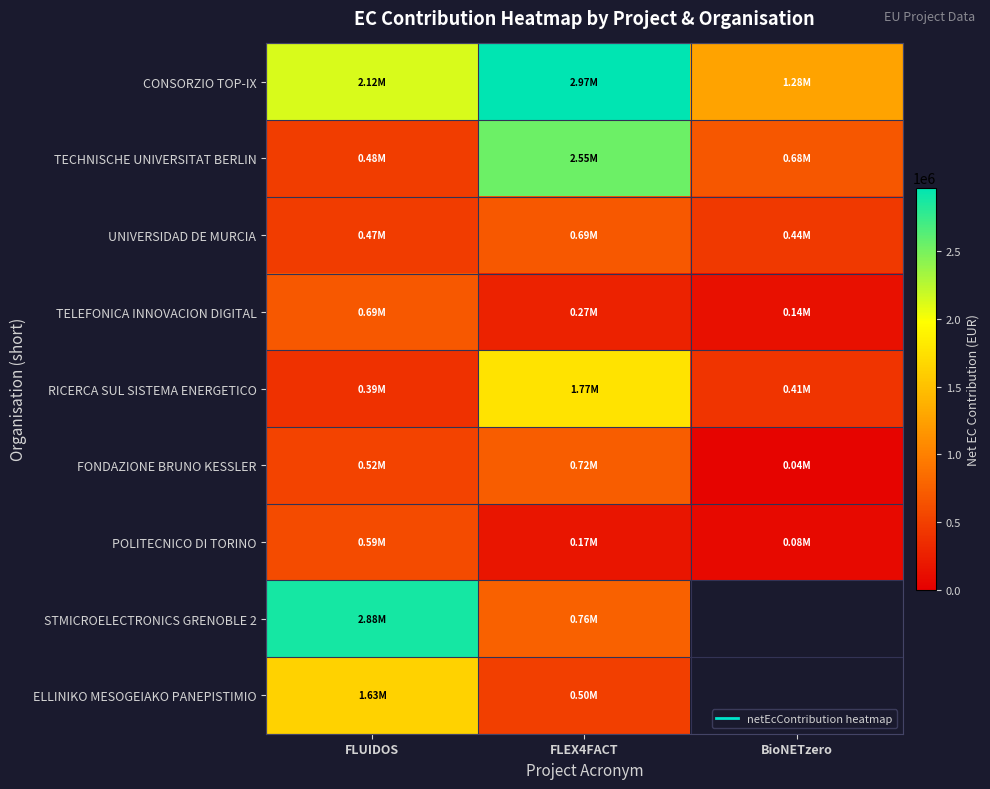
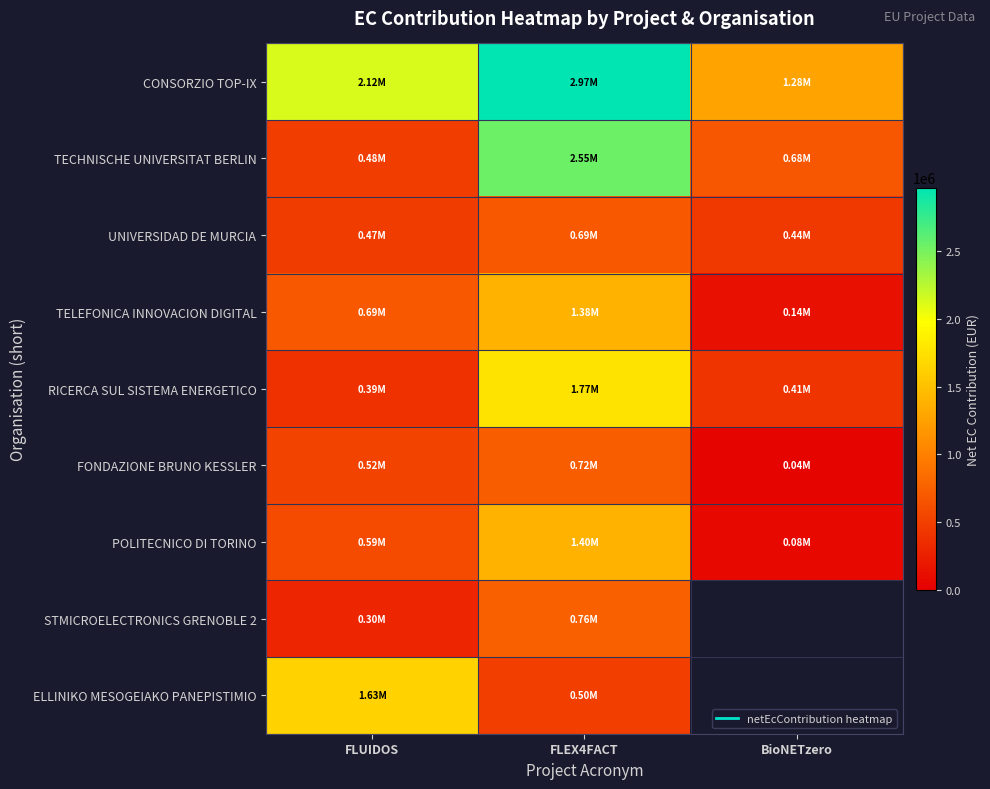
  {
    "CONSORZIO TOP-IX": {
      "FLUIDOS": "2.12M",
      "FLEX4FACT": "2.97M",
      "BioNETzero": "1.28M"
    },
    "TECHNISCHE UNIVERSITAT BERLIN": {
      "FLUIDOS": "0.48M",
      "FLEX4FACT": "2.55M",
      "BioNETzero": "0.68M"
    },
    "UNIVERSIDAD DE MURCIA": {
      "FLUIDOS": "0.47M",
      "FLEX4FACT": "0.69M",
      "BioNETzero": "0.44M"
    },
    "TELEFONICA INNOVACION DIGITAL": {
      "FLUIDOS": "0.69M",
-     "FLEX4FACT": "0.27M",
+     "FLEX4FACT": "1.38M",
      "BioNETzero": "0.14M"
    },
    "RICERCA SUL SISTEMA ENERGETICO": {
      "FLUIDOS": "0.39M",
      "FLEX4FACT": "1.77M",
      "BioNETzero": "0.41M"
    },
    "FONDAZIONE BRUNO KESSLER": {
      "FLUIDOS": "0.52M",
      "FLEX4FACT": "0.72M",
      "BioNETzero": "0.04M"
    },
    "POLITECNICO DI TORINO": {
      "FLUIDOS": "0.59M",
-     "FLEX4FACT": "0.17M",
+     "FLEX4FACT": "1.40M",
      "BioNETzero": "0.08M"
    },
    "STMICROELECTRONICS GRENOBLE 2": {
-     "FLUIDOS": "2.88M",
+     "FLUIDOS": "0.30M",
      "FLEX4FACT": "0.76M"
    },
    "ELLINIKO MESOGEIAKO PANEPISTIMIO": {
      "FLUIDOS": "1.63M",
      "FLEX4FACT": "0.50M"
    }
  }
